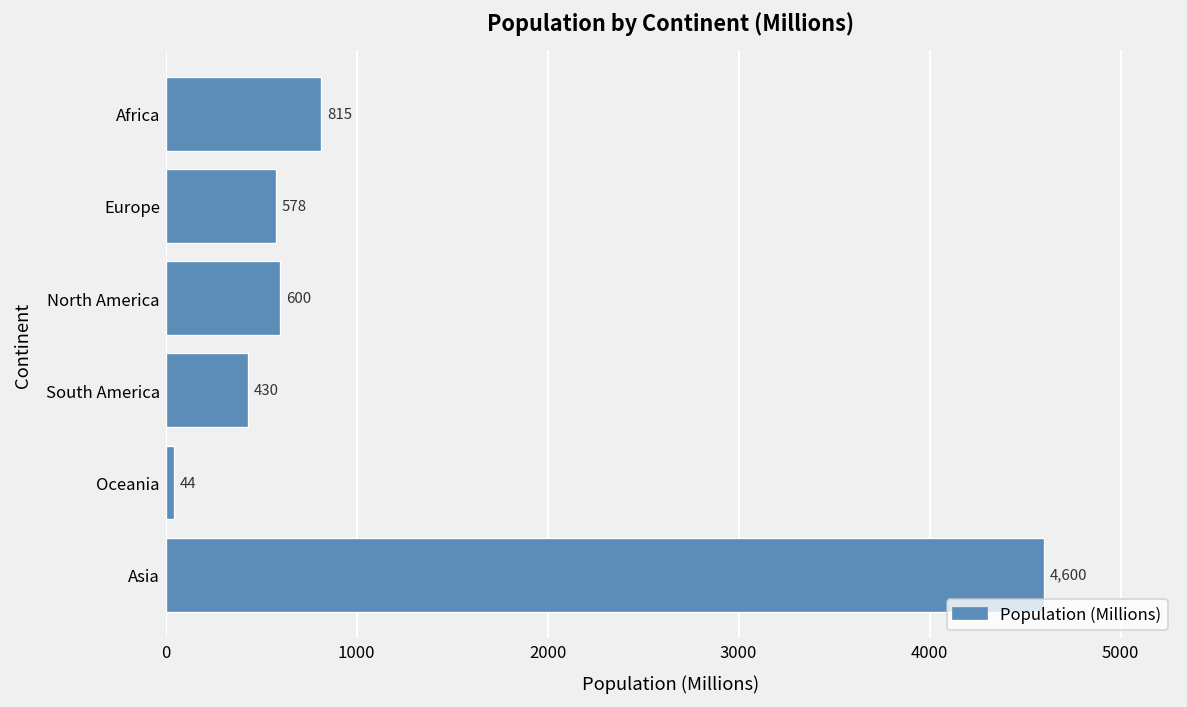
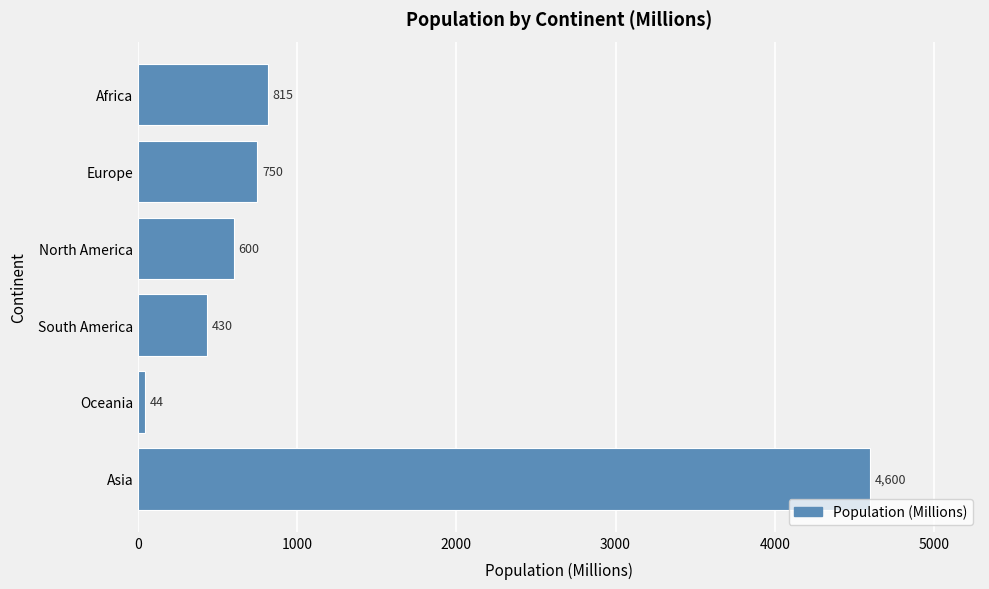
  {
    "Africa": "815",
-   "Europe": "578",
+   "Europe": "750",
    "North America": "600",
    "South America": "430",
    "Oceania": "44",
    "Asia": "4,600"
  }
